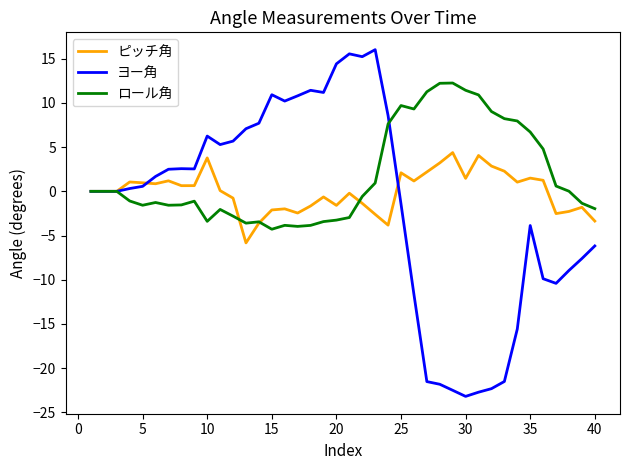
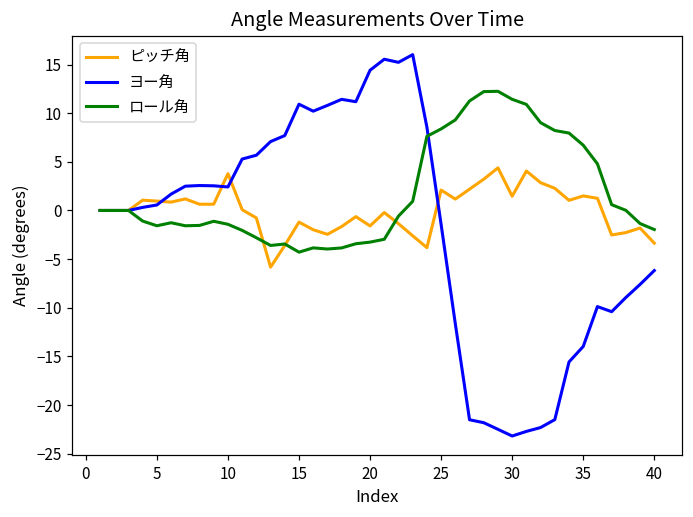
  {
    "ピッチ角": {
      "5": 1,
      "10": 4,
-     "15": -2,
+     "15": -1,
      "20": -2,
      "25": 2,
      "30": 1,
      "35": 1,
      "40": -3
    },
    "ヨー角": {
      "5": 1,
-     "10": 6,
+     "10": 2,
      "15": 11,
      "20": 14,
      "25": -1,
      "30": -23,
-     "35": -4,
+     "35": -14,
      "40": -6
    },
    "ロール角": {
      "5": -2,
-     "10": -3,
+     "10": -1,
      "15": -4,
      "20": -3,
-     "25": 10,
+     "25": 8,
      "30": 11,
      "35": 7,
      "40": -2
    }
  }
